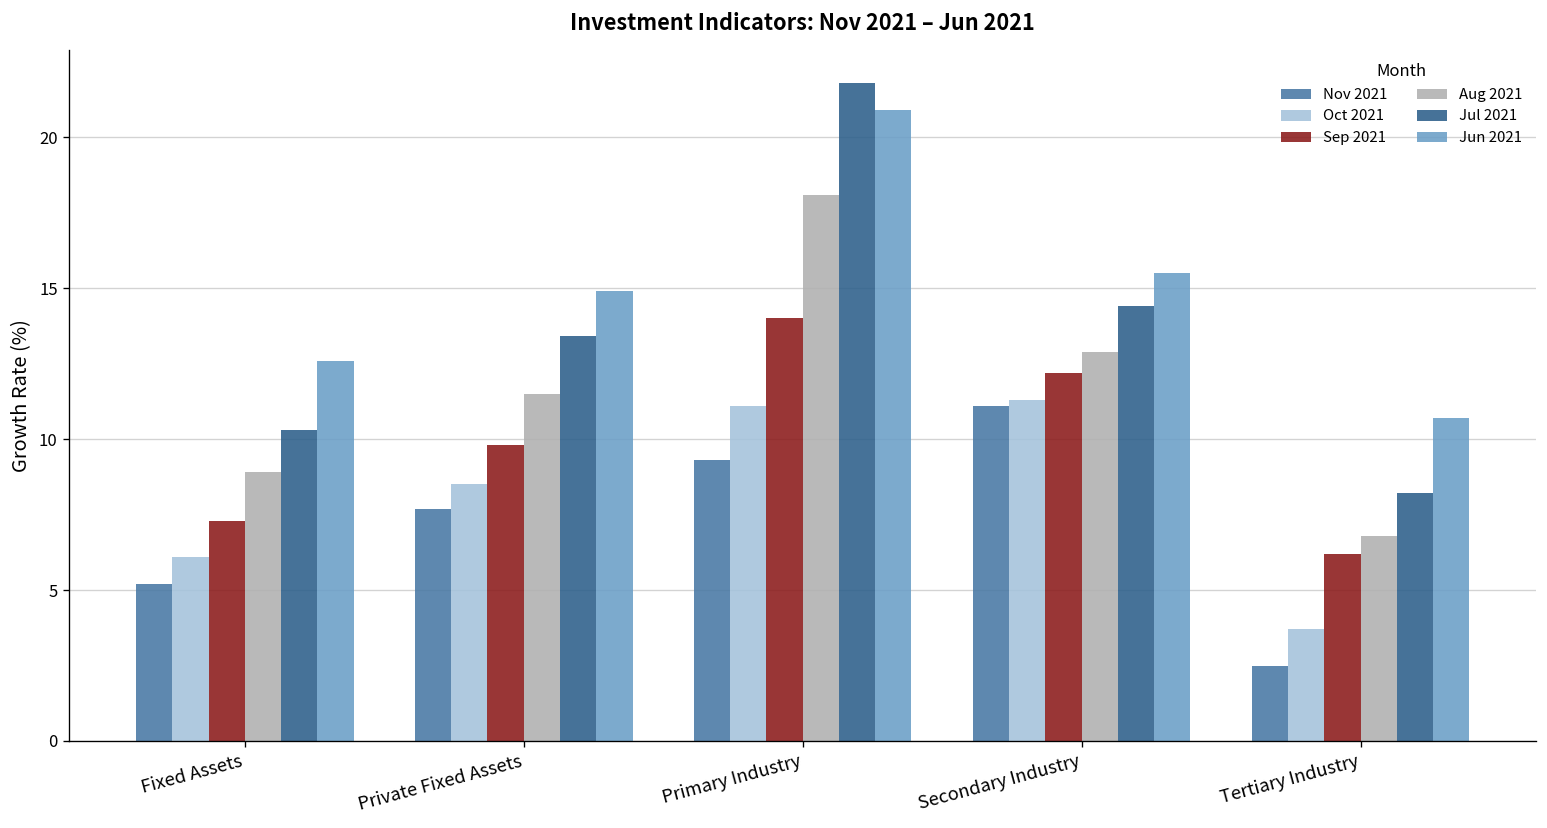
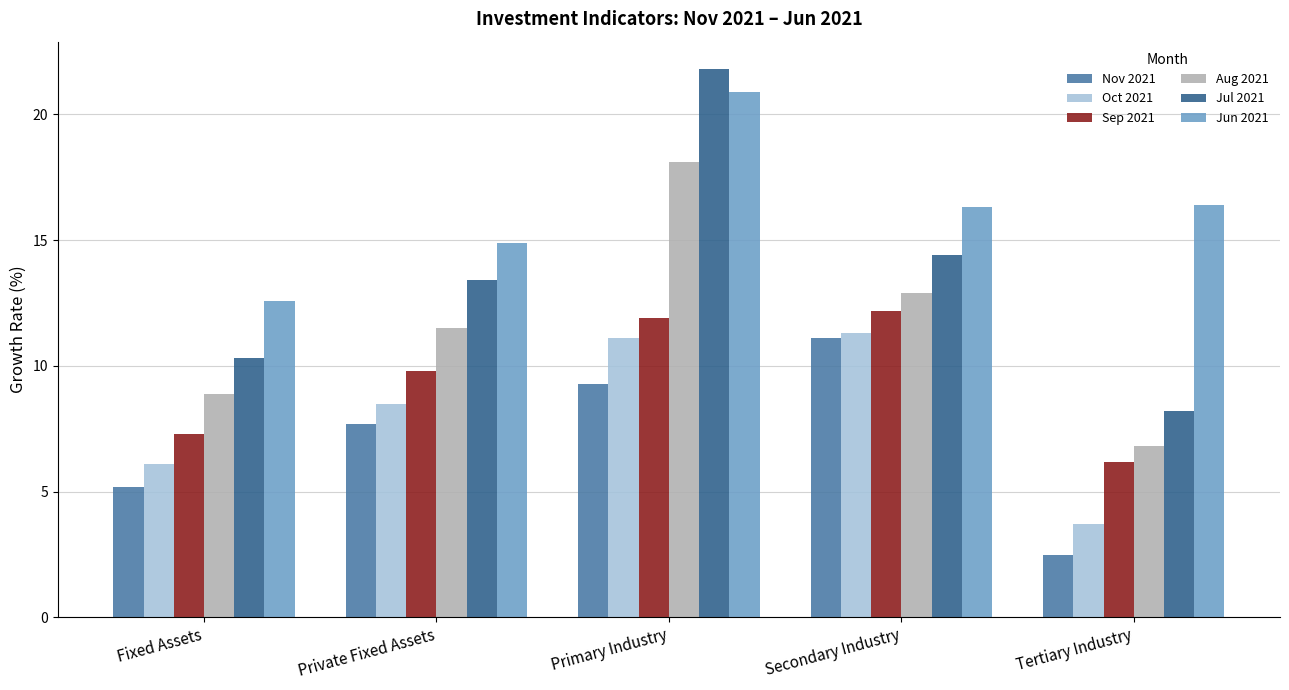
  {
    "Sep 2021": {
      "Fixed Assets": 7.3,
      "Private Fixed Assets": 9.8,
-     "Primary Industry": 14.0,
+     "Primary Industry": 11.9,
      "Secondary Industry": 12.2,
      "Tertiary Industry": 6.2
    },
    "Jun 2021": {
      "Fixed Assets": 12.6,
      "Private Fixed Assets": 14.9,
      "Primary Industry": 20.9,
-     "Secondary Industry": 15.5,
-     "Tertiary Industry": 10.7
+     "Secondary Industry": 16.3,
+     "Tertiary Industry": 16.4
    }
  }
